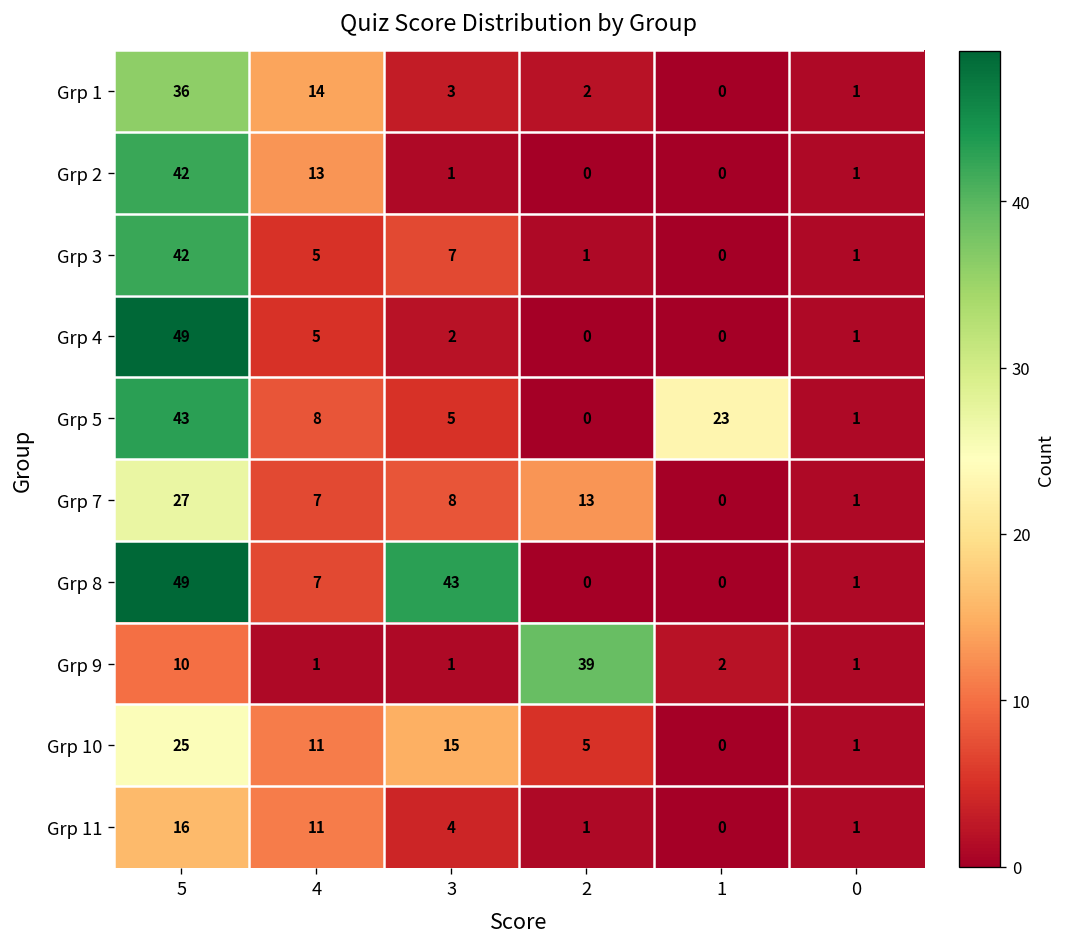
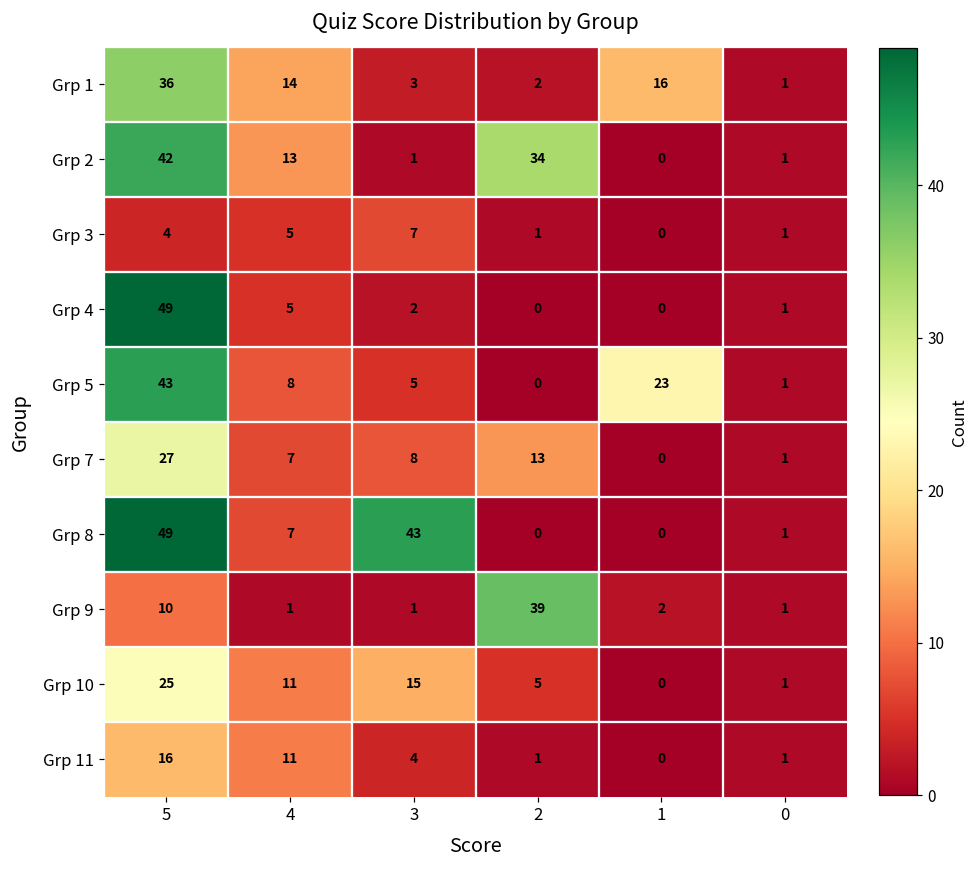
  {
    "Grp 1": {
      "5": 36,
      "4": 14,
      "3": 3,
      "2": 2,
-     "1": 0,
+     "1": 16,
      "0": 1
    },
    "Grp 2": {
      "5": 42,
      "4": 13,
      "3": 1,
-     "2": 0,
+     "2": 34,
      "1": 0,
      "0": 1
    },
    "Grp 3": {
-     "5": 42,
+     "5": 4,
      "4": 5,
      "3": 7,
      "2": 1,
      "1": 0,
      "0": 1
    },
    "Grp 4": {
      "5": 49,
      "4": 5,
      "3": 2,
      "2": 0,
      "1": 0,
      "0": 1
    },
    "Grp 5": {
      "5": 43,
      "4": 8,
      "3": 5,
      "2": 0,
      "1": 23,
      "0": 1
    },
    "Grp 7": {
      "5": 27,
      "4": 7,
      "3": 8,
      "2": 13,
      "1": 0,
      "0": 1
    },
    "Grp 8": {
      "5": 49,
      "4": 7,
      "3": 43,
      "2": 0,
      "1": 0,
      "0": 1
    },
    "Grp 9": {
      "5": 10,
      "4": 1,
      "3": 1,
      "2": 39,
      "1": 2,
      "0": 1
    },
    "Grp 10": {
      "5": 25,
      "4": 11,
      "3": 15,
      "2": 5,
      "1": 0,
      "0": 1
    },
    "Grp 11": {
      "5": 16,
      "4": 11,
      "3": 4,
      "2": 1,
      "1": 0,
      "0": 1
    }
  }
